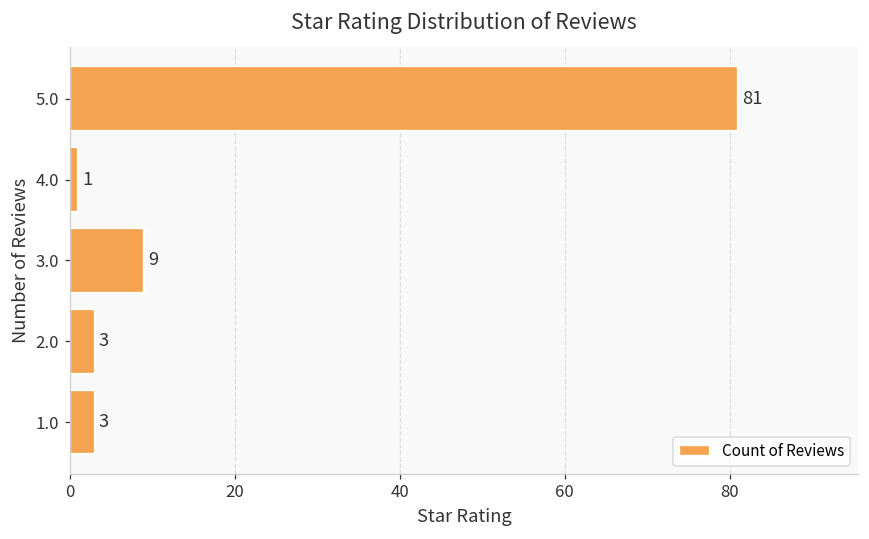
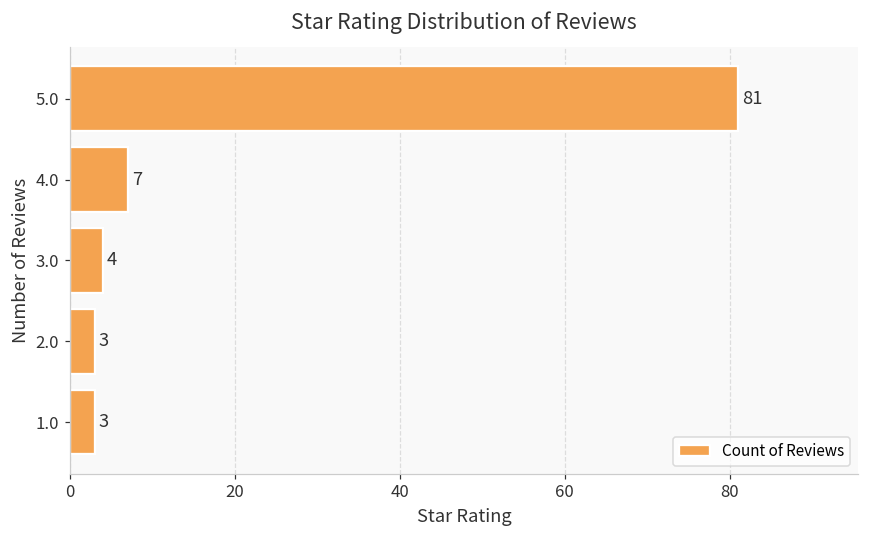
  {
    "5.0": 81,
-   "4.0": 1,
-   "3.0": 9,
+   "4.0": 7,
+   "3.0": 4,
    "2.0": 3,
    "1.0": 3
  }
